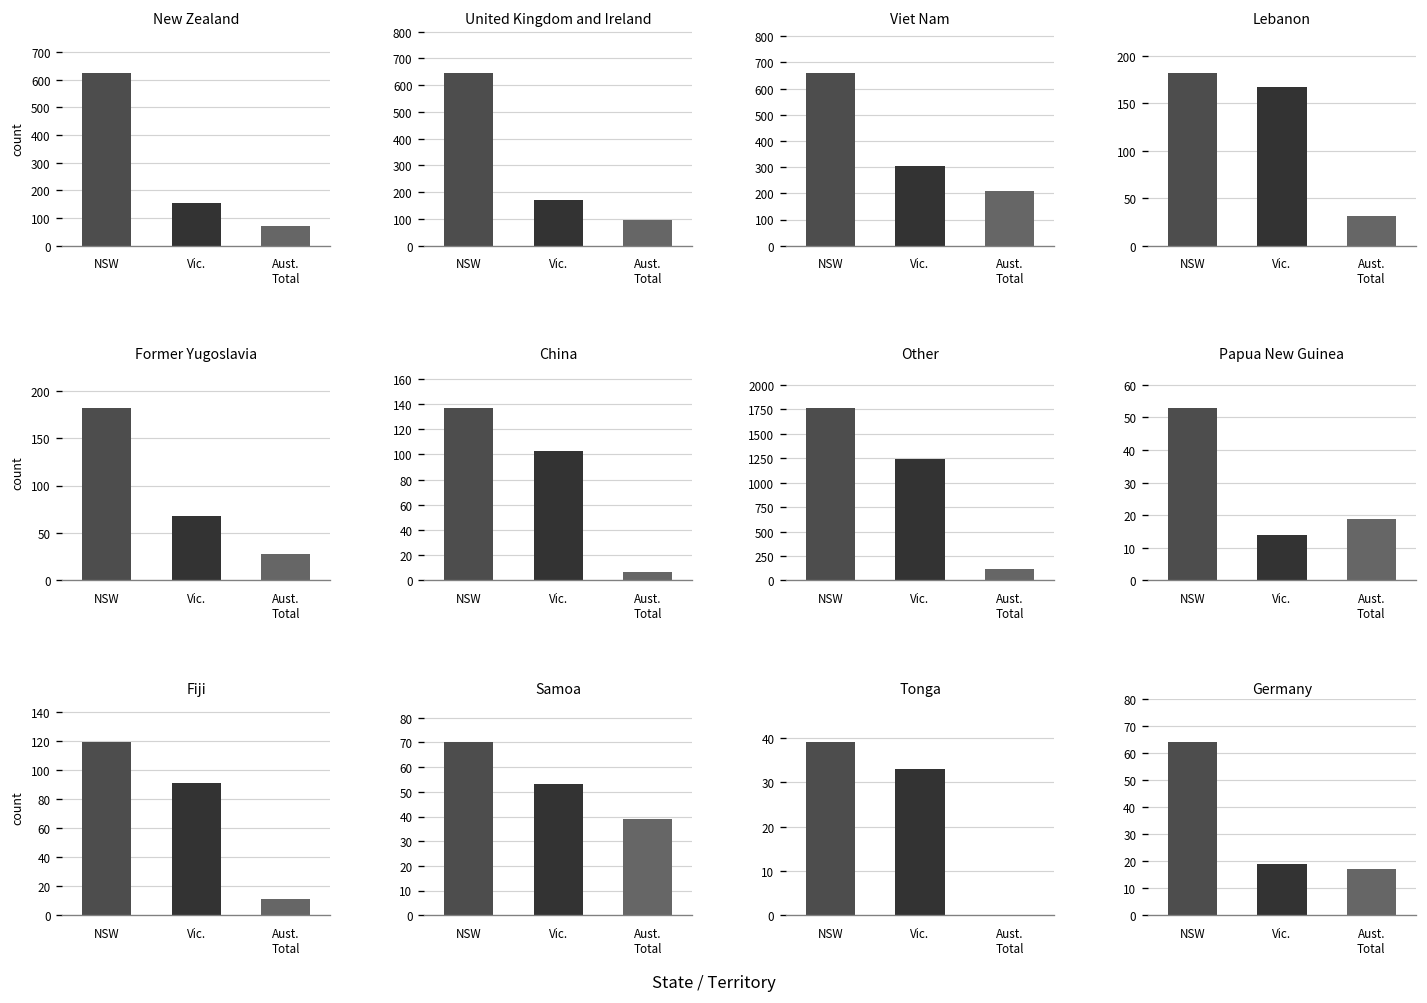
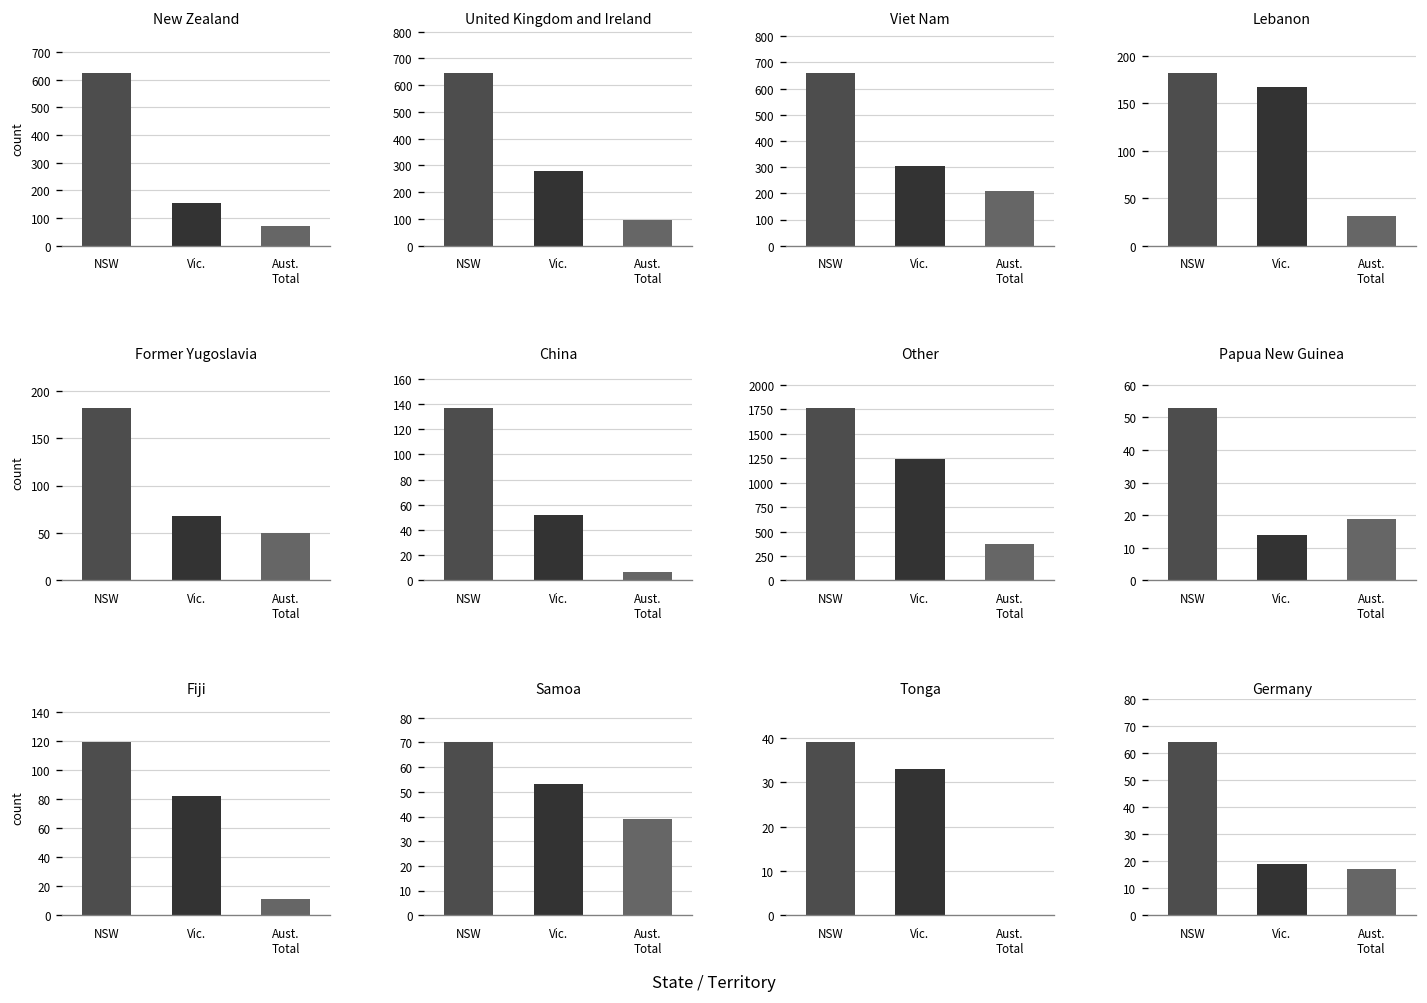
  {
    "New Zealand": {
      "NSW": 630,
      "Vic.": 150,
      "Aust. Total": 70
    },
    "United Kingdom and Ireland": {
      "NSW": 650,
-     "Vic.": 170,
+     "Vic.": 280,
      "Aust. Total": 100
    },
    "Viet Nam": {
      "NSW": 660,
      "Vic.": 300,
      "Aust. Total": 210
    },
    "Lebanon": {
      "NSW": 180,
      "Vic.": 170,
      "Aust. Total": 30
    },
    "Former Yugoslavia": {
      "NSW": 180,
      "Vic.": 70,
-     "Aust. Total": 30
+     "Aust. Total": 50
    },
    "China": {
      "NSW": 137,
-     "Vic.": 103,
+     "Vic.": 52,
      "Aust. Total": 7
    },
    "Other": {
      "NSW": 1800,
      "Vic.": 1200,
-     "Aust. Total": 100
+     "Aust. Total": 400
    },
    "Papua New Guinea": {
      "NSW": 53,
      "Vic.": 14,
      "Aust. Total": 19
    },
    "Fiji": {
      "NSW": 119,
-     "Vic.": 91,
+     "Vic.": 82,
      "Aust. Total": 11
    },
    "Samoa": {
      "NSW": 70,
      "Vic.": 53,
      "Aust. Total": 39
    },
    "Tonga": {
      "NSW": 39,
      "Vic.": 33,
      "Aust. Total": 0
    },
    "Germany": {
      "NSW": 64,
      "Vic.": 19,
      "Aust. Total": 17
    }
  }
